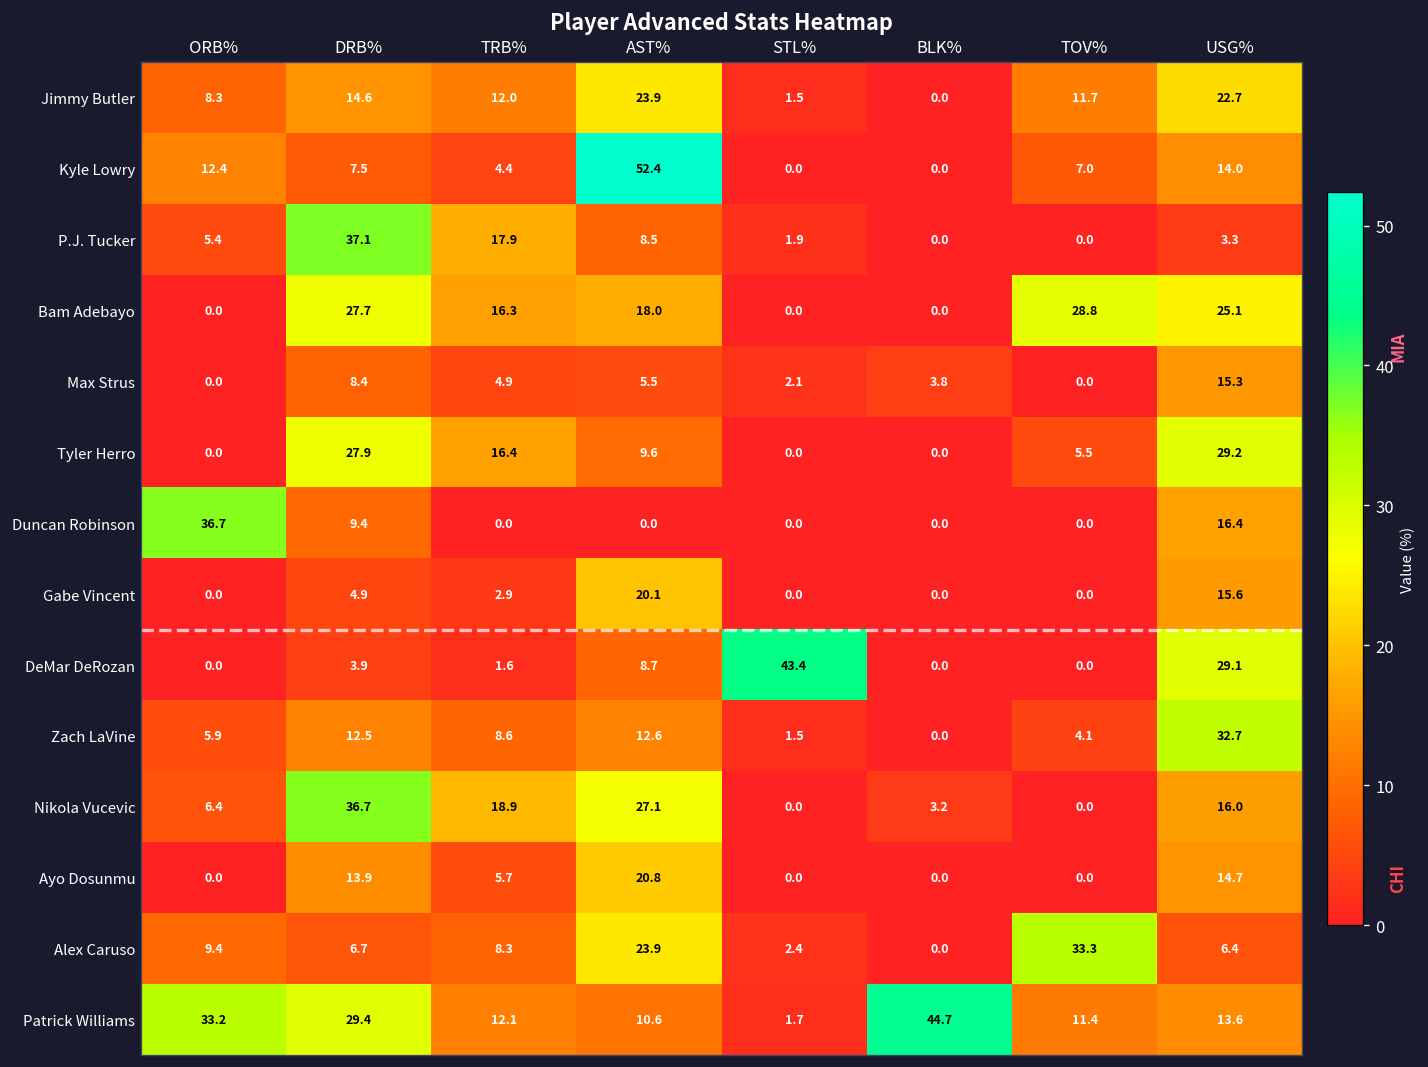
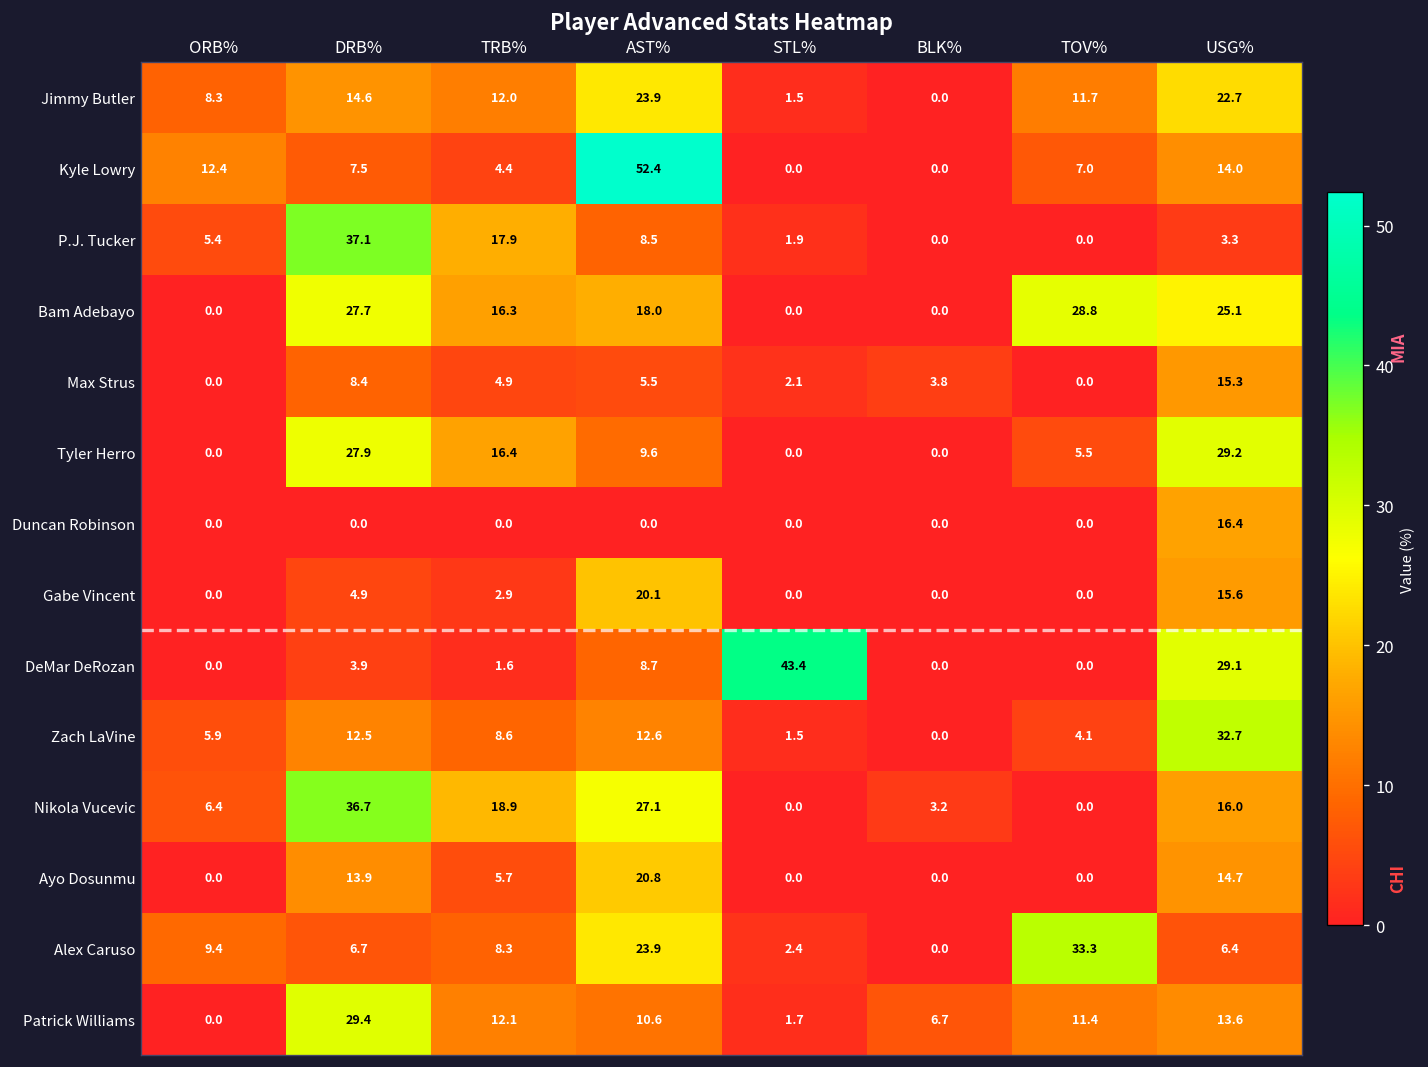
  {
    "Jimmy Butler": {
      "ORB%": 8.3,
      "DRB%": 14.6,
      "TRB%": 12.0,
      "AST%": 23.9,
      "STL%": 1.5,
      "BLK%": 0.0,
      "TOV%": 11.7,
      "USG%": 22.7
    },
    "Kyle Lowry": {
      "ORB%": 12.4,
      "DRB%": 7.5,
      "TRB%": 4.4,
      "AST%": 52.4,
      "STL%": 0.0,
      "BLK%": 0.0,
      "TOV%": 7.0,
      "USG%": 14.0
    },
    "P.J. Tucker": {
      "ORB%": 5.4,
      "DRB%": 37.1,
      "TRB%": 17.9,
      "AST%": 8.5,
      "STL%": 1.9,
      "BLK%": 0.0,
      "TOV%": 0.0,
      "USG%": 3.3
    },
    "Bam Adebayo": {
      "ORB%": 0.0,
      "DRB%": 27.7,
      "TRB%": 16.3,
      "AST%": 18.0,
      "STL%": 0.0,
      "BLK%": 0.0,
      "TOV%": 28.8,
      "USG%": 25.1
    },
    "Max Strus": {
      "ORB%": 0.0,
      "DRB%": 8.4,
      "TRB%": 4.9,
      "AST%": 5.5,
      "STL%": 2.1,
      "BLK%": 3.8,
      "TOV%": 0.0,
      "USG%": 15.3
    },
    "Tyler Herro": {
      "ORB%": 0.0,
      "DRB%": 27.9,
      "TRB%": 16.4,
      "AST%": 9.6,
      "STL%": 0.0,
      "BLK%": 0.0,
      "TOV%": 5.5,
      "USG%": 29.2
    },
    "Duncan Robinson": {
-     "ORB%": 36.7,
-     "DRB%": 9.4,
+     "ORB%": 0.0,
+     "DRB%": 0.0,
      "TRB%": 0.0,
      "AST%": 0.0,
      "STL%": 0.0,
      "BLK%": 0.0,
      "TOV%": 0.0,
      "USG%": 16.4
    },
    "Gabe Vincent": {
      "ORB%": 0.0,
      "DRB%": 4.9,
      "TRB%": 2.9,
      "AST%": 20.1,
      "STL%": 0.0,
      "BLK%": 0.0,
      "TOV%": 0.0,
      "USG%": 15.6
    },
    "DeMar DeRozan": {
      "ORB%": 0.0,
      "DRB%": 3.9,
      "TRB%": 1.6,
      "AST%": 8.7,
      "STL%": 43.4,
      "BLK%": 0.0,
      "TOV%": 0.0,
      "USG%": 29.1
    },
    "Zach LaVine": {
      "ORB%": 5.9,
      "DRB%": 12.5,
      "TRB%": 8.6,
      "AST%": 12.6,
      "STL%": 1.5,
      "BLK%": 0.0,
      "TOV%": 4.1,
      "USG%": 32.7
    },
    "Nikola Vucevic": {
      "ORB%": 6.4,
      "DRB%": 36.7,
      "TRB%": 18.9,
      "AST%": 27.1,
      "STL%": 0.0,
      "BLK%": 3.2,
      "TOV%": 0.0,
      "USG%": 16.0
    },
    "Ayo Dosunmu": {
      "ORB%": 0.0,
      "DRB%": 13.9,
      "TRB%": 5.7,
      "AST%": 20.8,
      "STL%": 0.0,
      "BLK%": 0.0,
      "TOV%": 0.0,
      "USG%": 14.7
    },
    "Alex Caruso": {
      "ORB%": 9.4,
      "DRB%": 6.7,
      "TRB%": 8.3,
      "AST%": 23.9,
      "STL%": 2.4,
      "BLK%": 0.0,
      "TOV%": 33.3,
      "USG%": 6.4
    },
    "Patrick Williams": {
-     "ORB%": 33.2,
+     "ORB%": 0.0,
      "DRB%": 29.4,
      "TRB%": 12.1,
      "AST%": 10.6,
      "STL%": 1.7,
-     "BLK%": 44.7,
+     "BLK%": 6.7,
      "TOV%": 11.4,
      "USG%": 13.6
    }
  }
